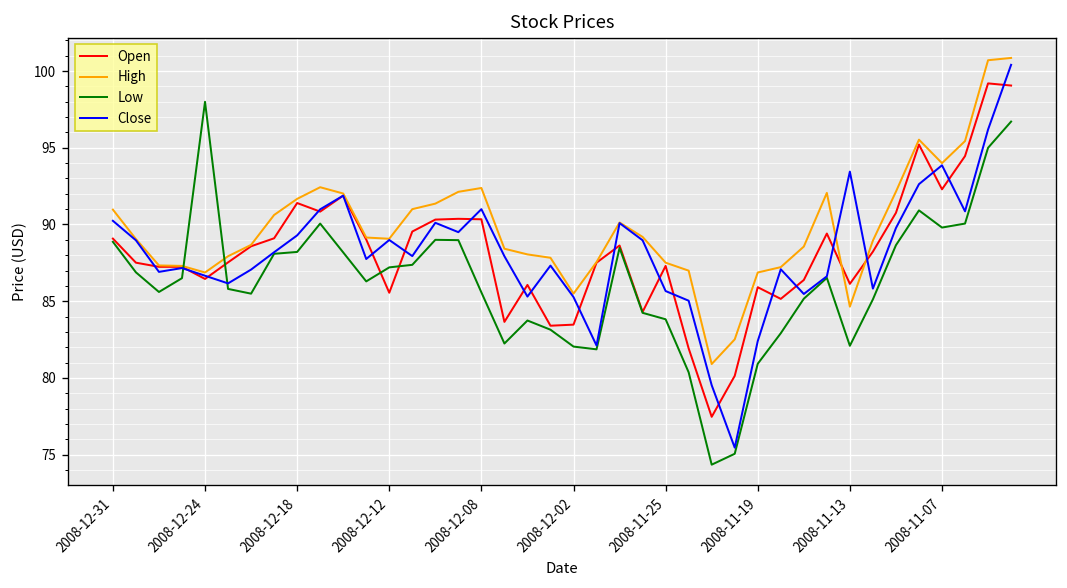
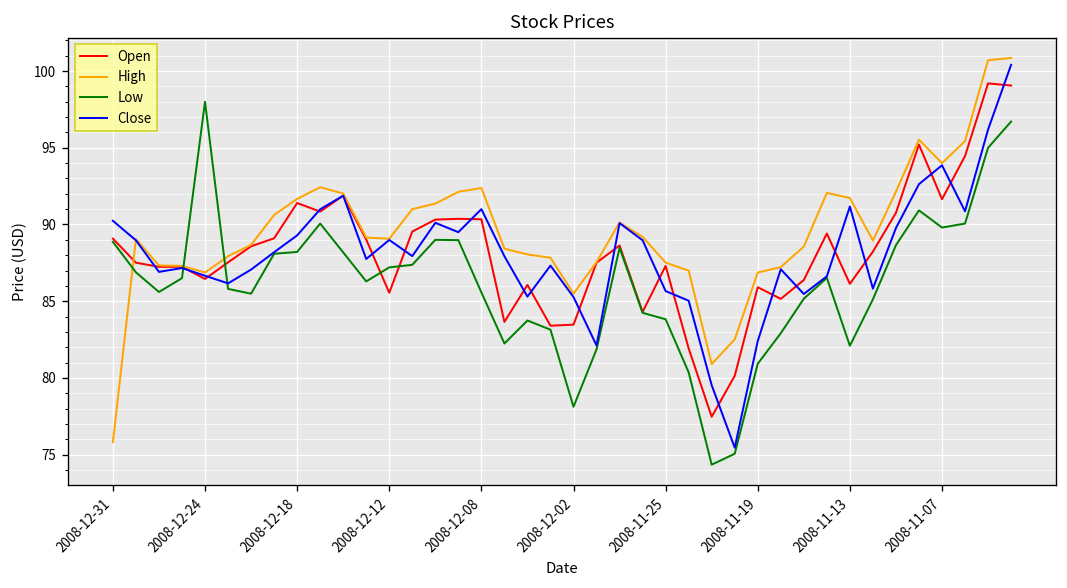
  {
    "Open": {
      "2008-12-31": 89.1,
      "2008-12-24": 86.4,
      "2008-12-18": 91.4,
      "2008-12-12": 85.6,
      "2008-12-08": 90.3,
      "2008-12-02": 83.5,
      "2008-11-25": 87.3,
      "2008-11-19": 85.9,
      "2008-11-13": 86.1,
-     "2008-11-07": 92.3
+     "2008-11-07": 91.7
    },
    "High": {
-     "2008-12-31": 91.0,
+     "2008-12-31": 75.8,
      "2008-12-24": 86.9,
      "2008-12-18": 91.7,
      "2008-12-08": 92.4,
      "2008-12-02": 85.5,
      "2008-11-25": 87.5,
      "2008-11-19": 86.9,
-     "2008-11-13": 84.6
+     "2008-11-13": 91.7
    },
    "Low": {
      "2008-12-31": 88.9,
      "2008-12-24": 98.0,
      "2008-12-18": 88.2,
      "2008-12-12": 87.2,
      "2008-12-08": 85.6,
-     "2008-12-02": 82.0,
+     "2008-12-02": 78.1,
      "2008-11-25": 83.8,
      "2008-11-19": 80.9,
      "2008-11-13": 82.1,
      "2008-11-07": 89.8
    },
    "Close": {
      "2008-12-31": 90.2,
      "2008-12-24": 86.7,
      "2008-12-18": 89.3,
      "2008-12-08": 91.0,
      "2008-12-02": 85.3,
      "2008-11-25": 85.7,
      "2008-11-19": 82.4,
-     "2008-11-13": 93.4
+     "2008-11-13": 91.2
    }
  }
